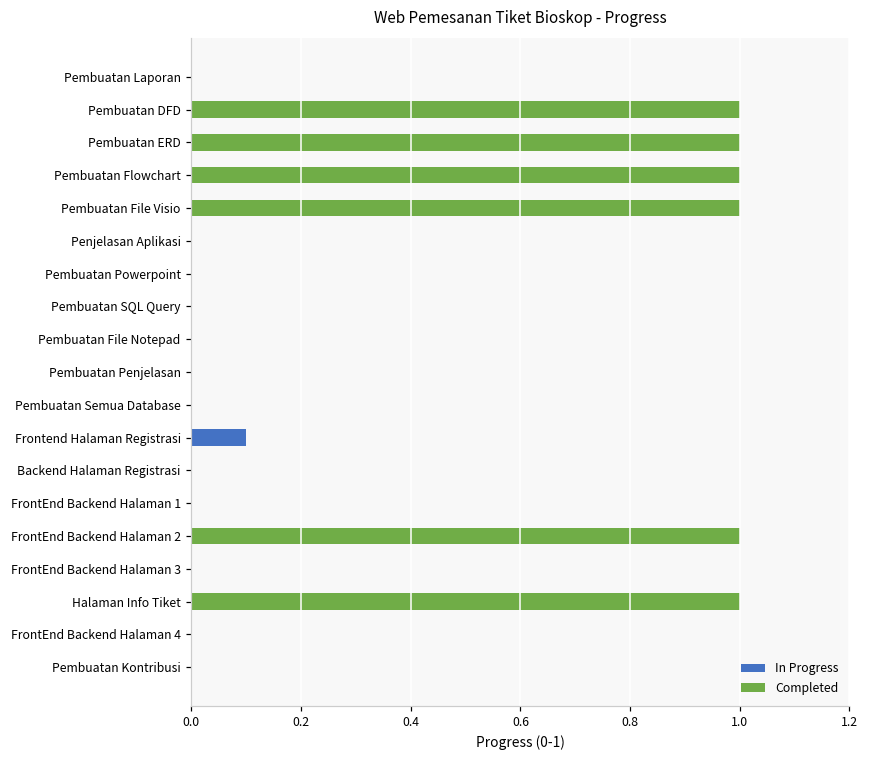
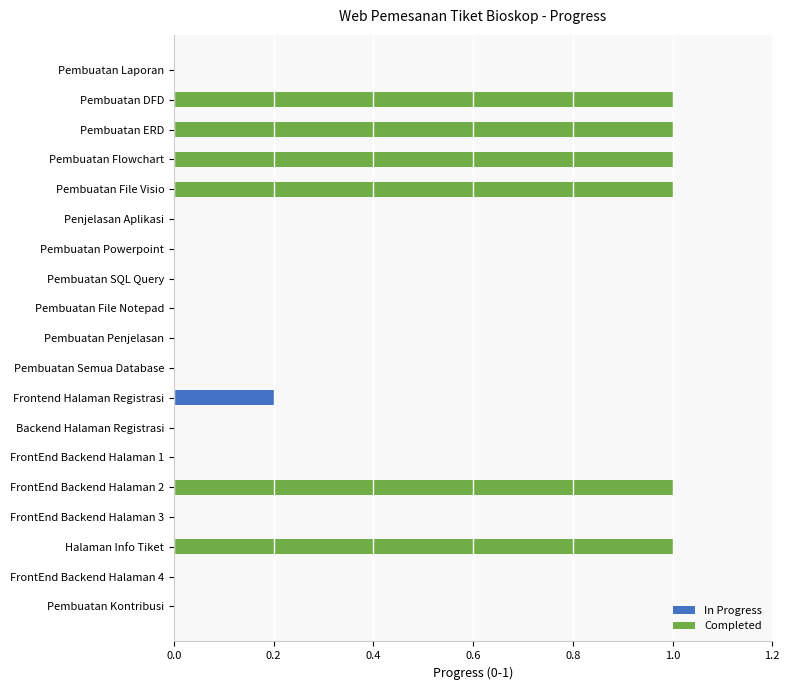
  {
    "Pembuatan Laporan": 0.0,
    "Pembuatan DFD": 1.0,
    "Pembuatan ERD": 1.0,
    "Pembuatan Flowchart": 1.0,
    "Pembuatan File Visio": 1.0,
    "Penjelasan Aplikasi": 0.0,
    "Pembuatan Powerpoint": 0.0,
    "Pembuatan SQL Query": 0.0,
    "Pembuatan File Notepad": 0.0,
    "Pembuatan Penjelasan": 0.0,
    "Pembuatan Semua Database": 0.0,
-   "Frontend Halaman Registrasi": 0.1,
+   "Frontend Halaman Registrasi": 0.2,
    "Backend Halaman Registrasi": 0.0,
    "FrontEnd Backend Halaman 1": 0.0,
    "FrontEnd Backend Halaman 2": 1.0,
    "FrontEnd Backend Halaman 3": 0.0,
    "Halaman Info Tiket": 1.0,
    "FrontEnd Backend Halaman 4": 0.0,
    "Pembuatan Kontribusi": 0.0
  }
